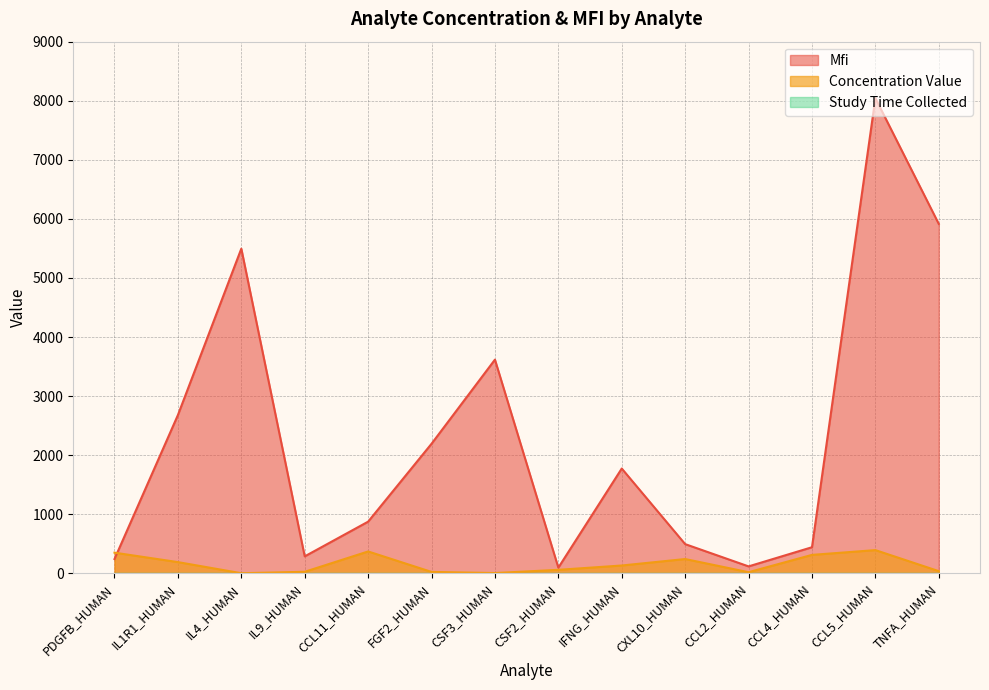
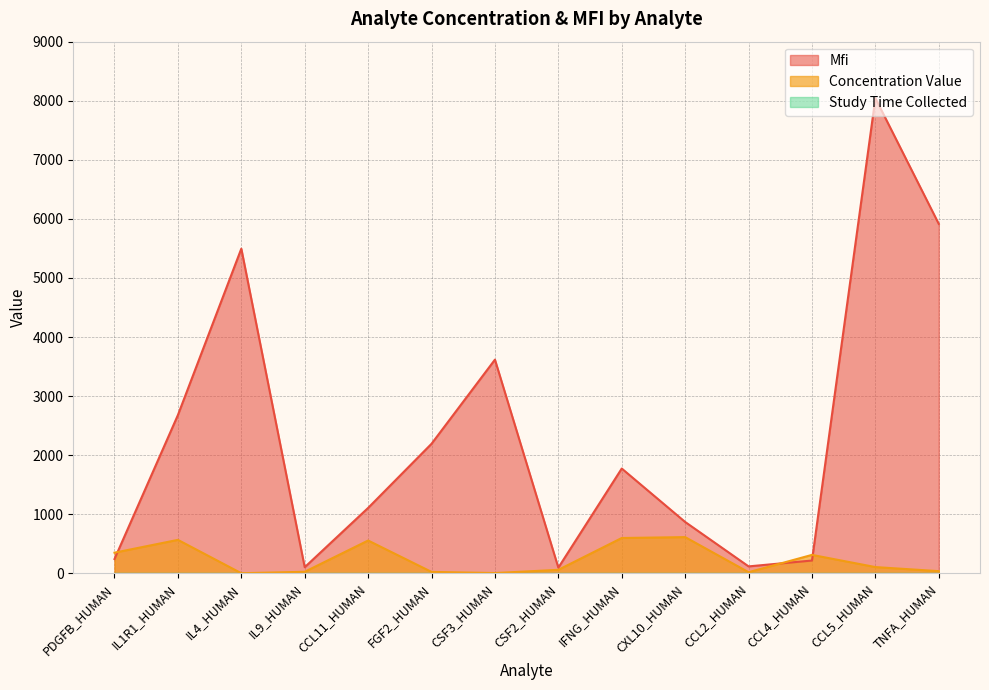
  {
    "Mfi": {
      "PDGFB_HUMAN": 200,
      "IL1R1_HUMAN": 2700,
      "IL4_HUMAN": 5500,
-     "IL9_HUMAN": 300,
-     "CCL11_HUMAN": 900,
+     "IL9_HUMAN": 100,
+     "CCL11_HUMAN": 1100,
      "FGF2_HUMAN": 2200,
      "CSF3_HUMAN": 3600,
      "IFNG_HUMAN": 1800,
-     "CXL10_HUMAN": 500,
+     "CXL10_HUMAN": 900,
      "CCL2_HUMAN": 100,
-     "CCL4_HUMAN": 400,
+     "CCL4_HUMAN": 200,
      "TNFA_HUMAN": 5900
    },
    "Concentration Value": {
      "PDGFB_HUMAN": 300,
-     "IL1R1_HUMAN": 200,
-     "CCL11_HUMAN": 400,
-     "IFNG_HUMAN": 100,
-     "CXL10_HUMAN": 200,
+     "IL1R1_HUMAN": 600,
+     "CCL11_HUMAN": 600,
+     "IFNG_HUMAN": 600,
+     "CXL10_HUMAN": 600,
      "CCL4_HUMAN": 300,
-     "CCL5_HUMAN": 400
+     "CCL5_HUMAN": 100
    },
    "Study Time Collected": {
      "PDGFB_HUMAN": 0,
      "IL1R1_HUMAN": 0,
      "CCL11_HUMAN": 0,
      "CSF2_HUMAN": 0,
      "IFNG_HUMAN": 0,
      "CXL10_HUMAN": 0,
      "CCL4_HUMAN": 0,
      "CCL5_HUMAN": 0
    }
  }
